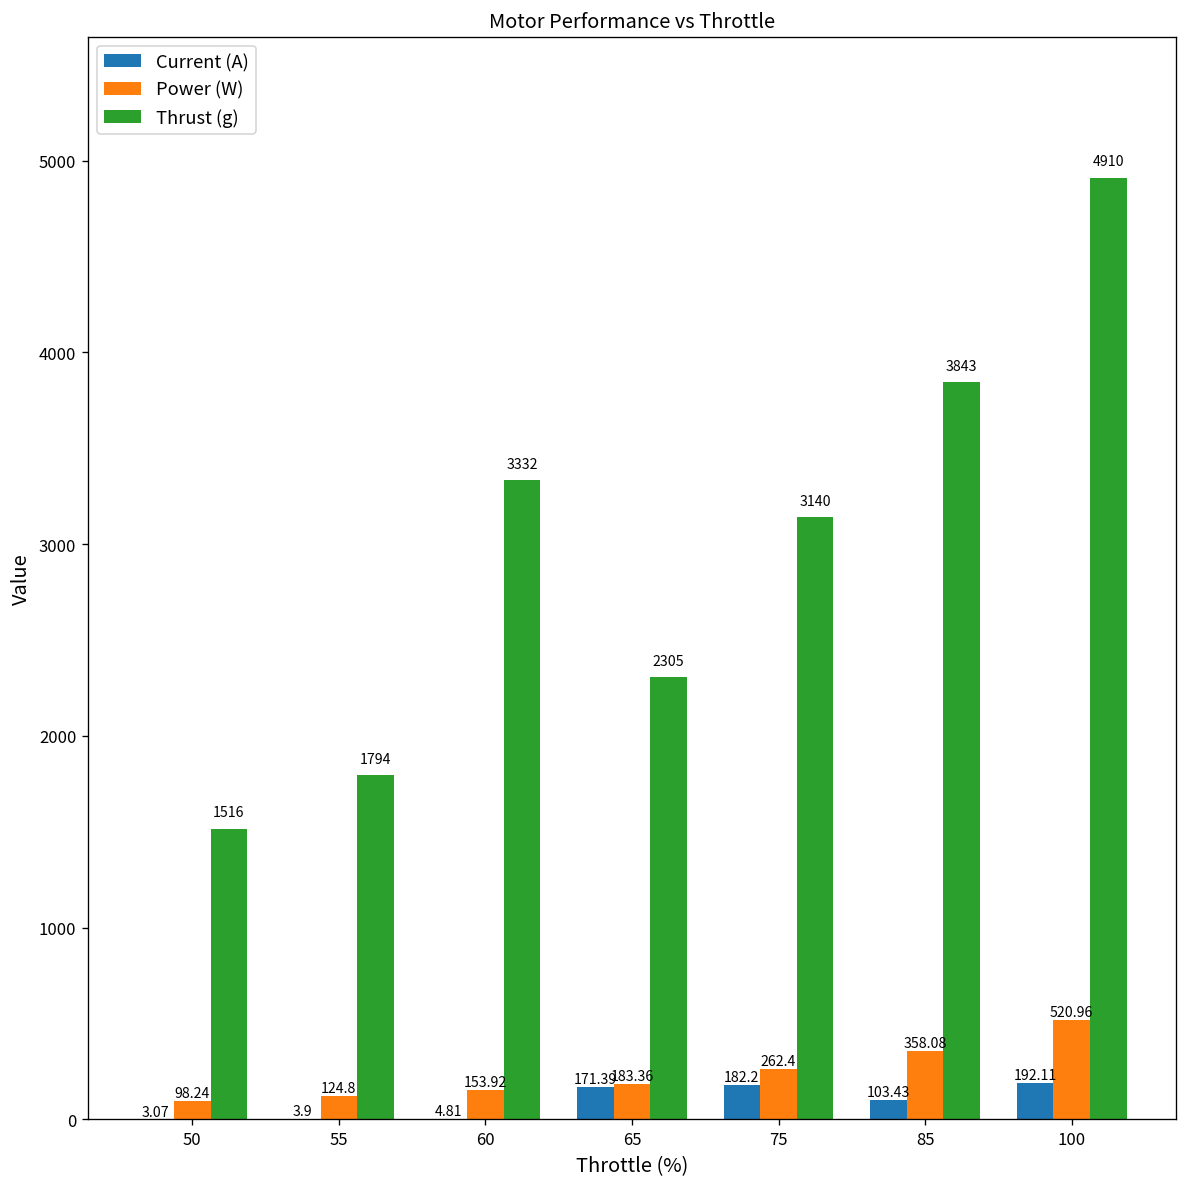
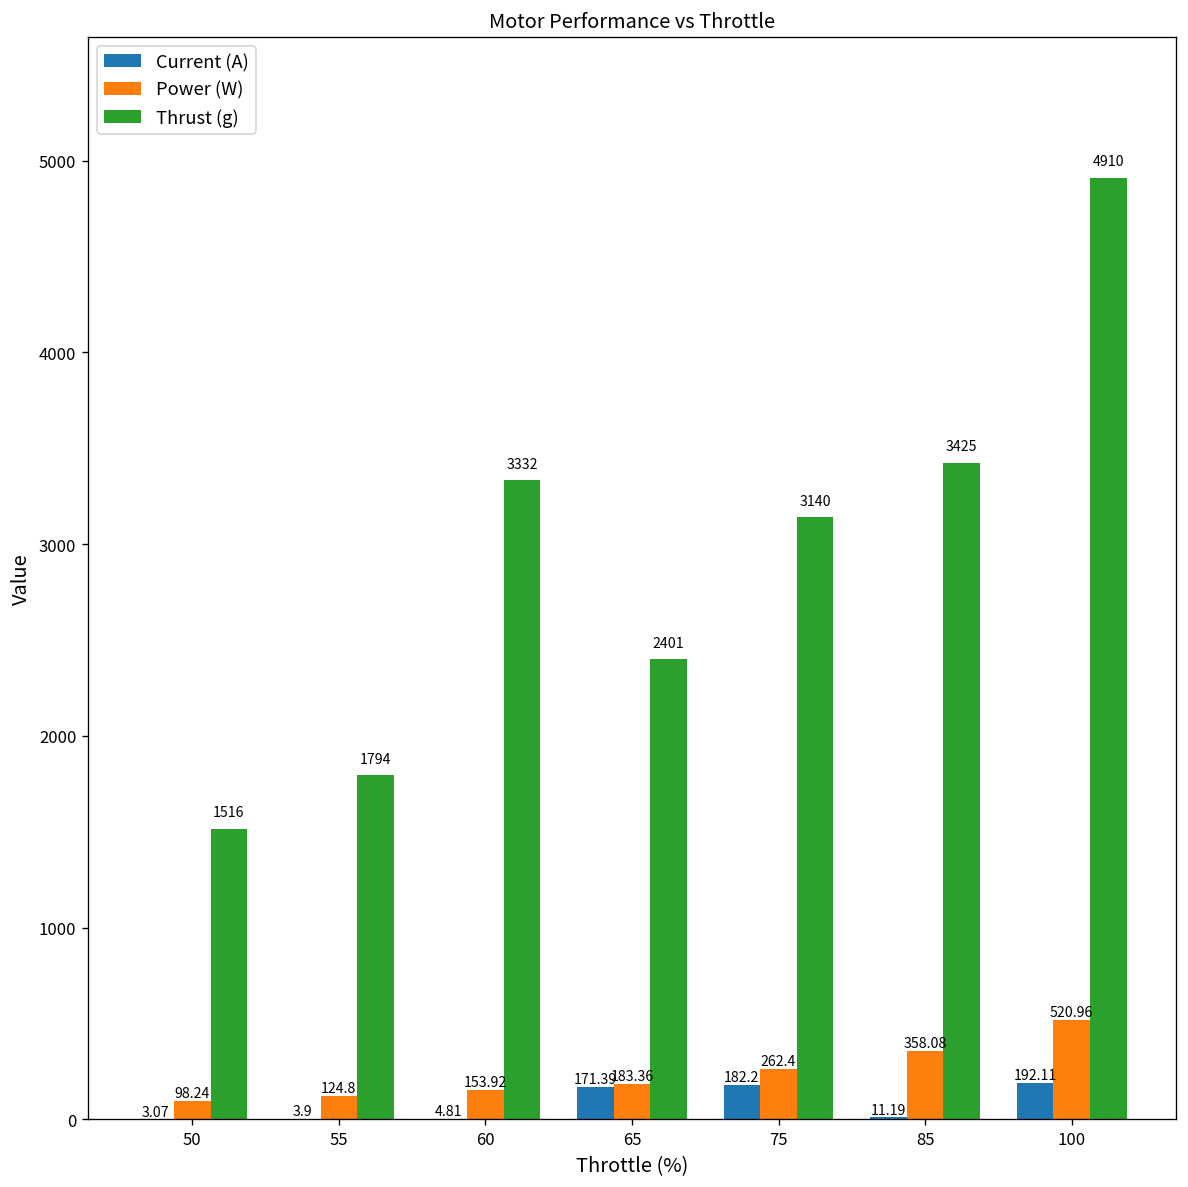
  {
    "Current (A)": {
      "50": 3.07,
      "55": 3.9,
      "60": 4.81,
      "65": 171.39,
      "75": 182.2,
-     "85": 103.43,
+     "85": 11.19,
      "100": 192.11
    },
    "Power (W)": {
      "50": 98.24,
      "55": 124.8,
      "60": 153.92,
      "65": 183.36,
      "75": 262.4,
      "85": 358.08,
      "100": 520.96
    },
    "Thrust (g)": {
      "50": 1516,
      "55": 1794,
      "60": 3332,
-     "65": 2305,
+     "65": 2401,
      "75": 3140,
-     "85": 3843,
+     "85": 3425,
      "100": 4910
    }
  }
